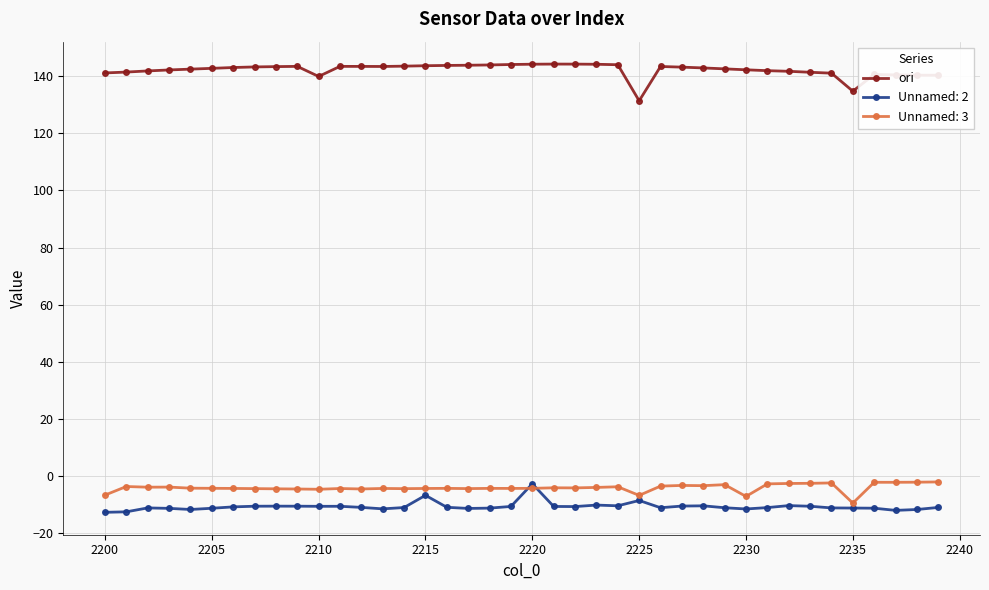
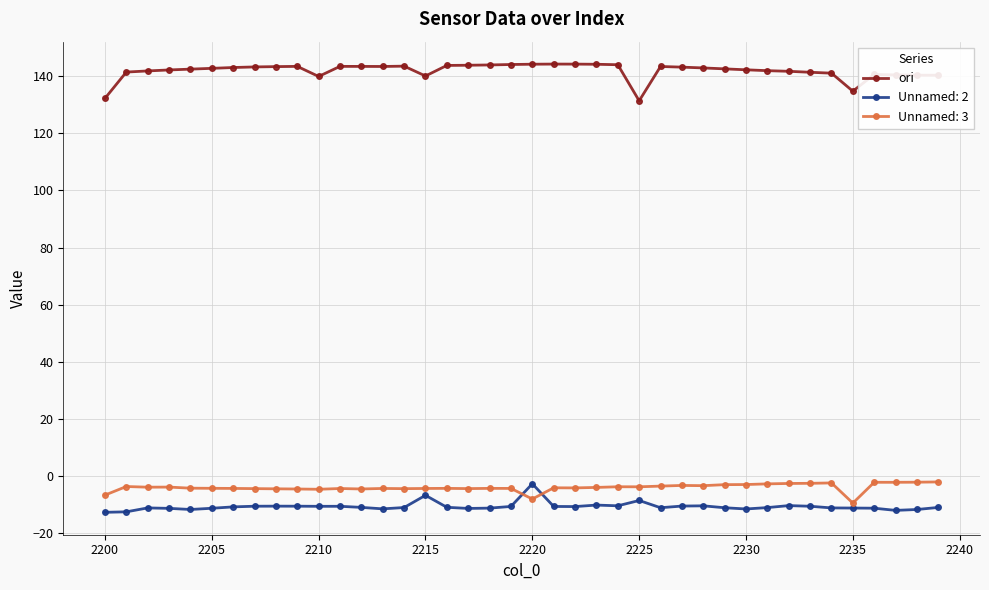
  {
    "ori": {
-     "2200": 141,
+     "2200": 132,
      "2205": 143,
      "2210": 140,
-     "2215": 144,
+     "2215": 140,
      "2220": 144,
      "2225": 131,
      "2230": 142,
      "2235": 135
    },
    "Unnamed: 2": {
      "2200": -13,
      "2205": -11,
      "2210": -11,
      "2215": -7,
      "2220": -3,
      "2225": -9,
      "2230": -12,
      "2235": -11
    },
    "Unnamed: 3": {
      "2200": -7,
      "2205": -4,
      "2210": -5,
      "2215": -4,
-     "2220": -4,
-     "2225": -7,
-     "2230": -7,
+     "2220": -8,
+     "2225": -4,
+     "2230": -3,
      "2235": -10
    }
  }
